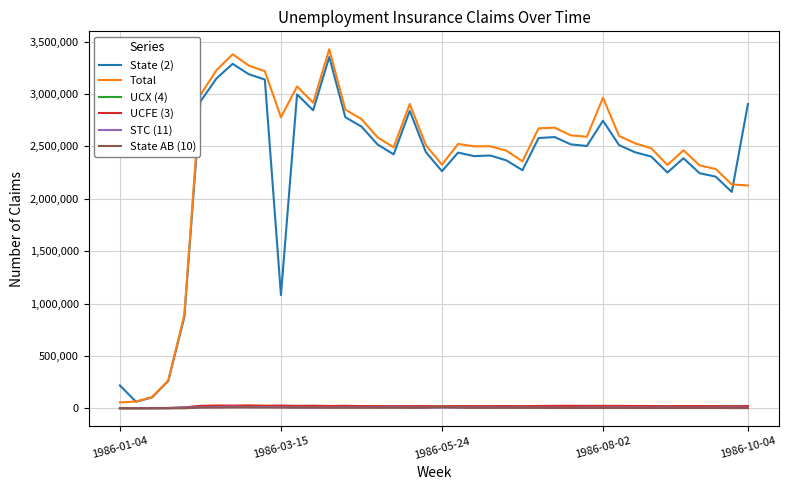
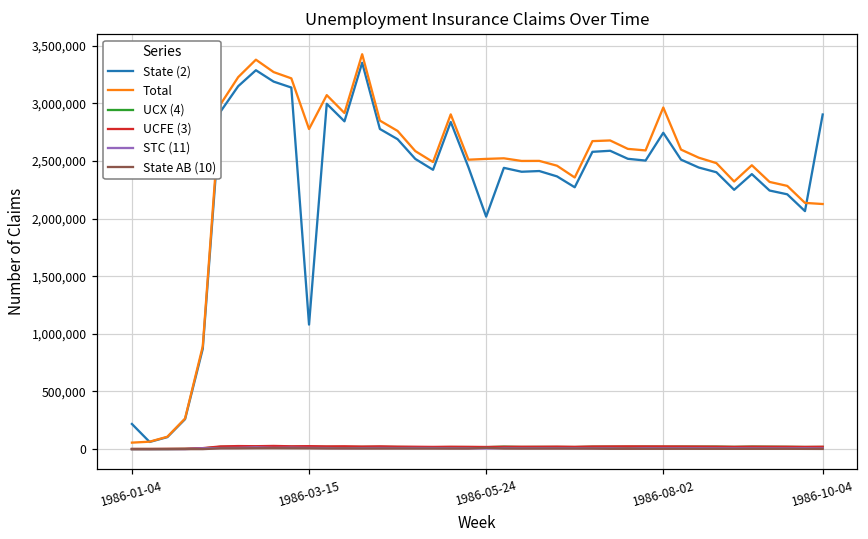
  {
    "State (2)": {
      "1986-01-04": "220,000",
      "1986-03-15": "1,080,000",
-     "1986-05-24": "2,260,000",
+     "1986-05-24": "2,020,000",
      "1986-08-02": "2,740,000",
      "1986-10-04": "2,900,000"
    },
    "Total": {
      "1986-01-04": "60,000",
      "1986-03-15": "2,780,000",
-     "1986-05-24": "2,320,000",
+     "1986-05-24": "2,520,000",
      "1986-08-02": "2,960,000",
      "1986-10-04": "2,130,000"
    }
  }
